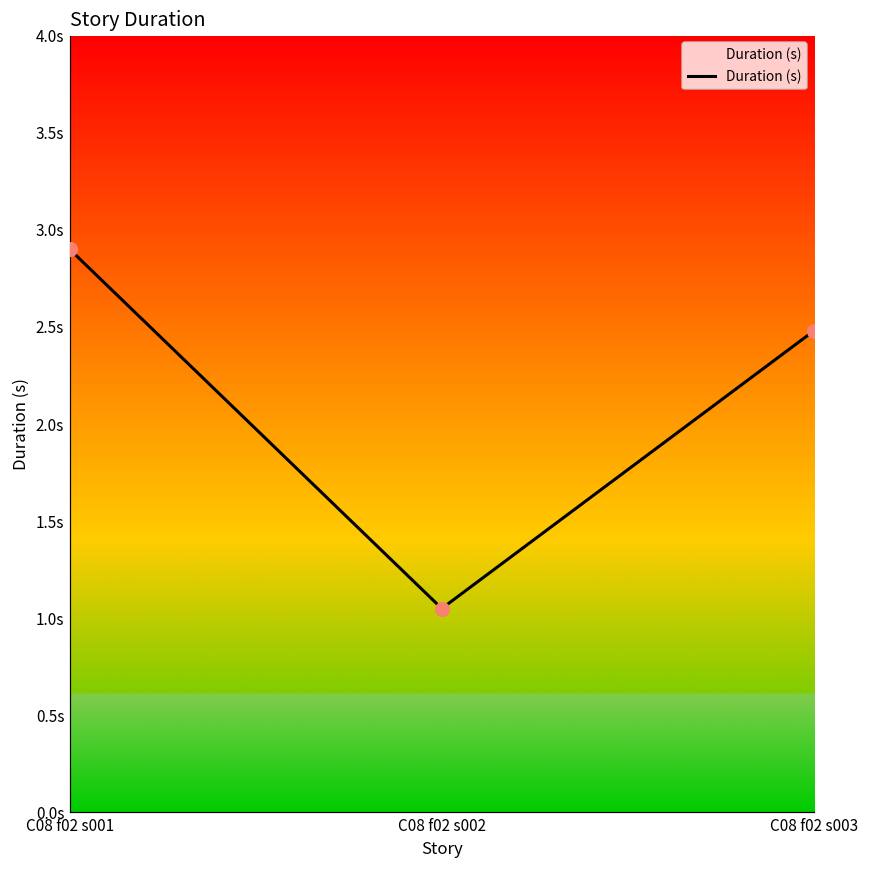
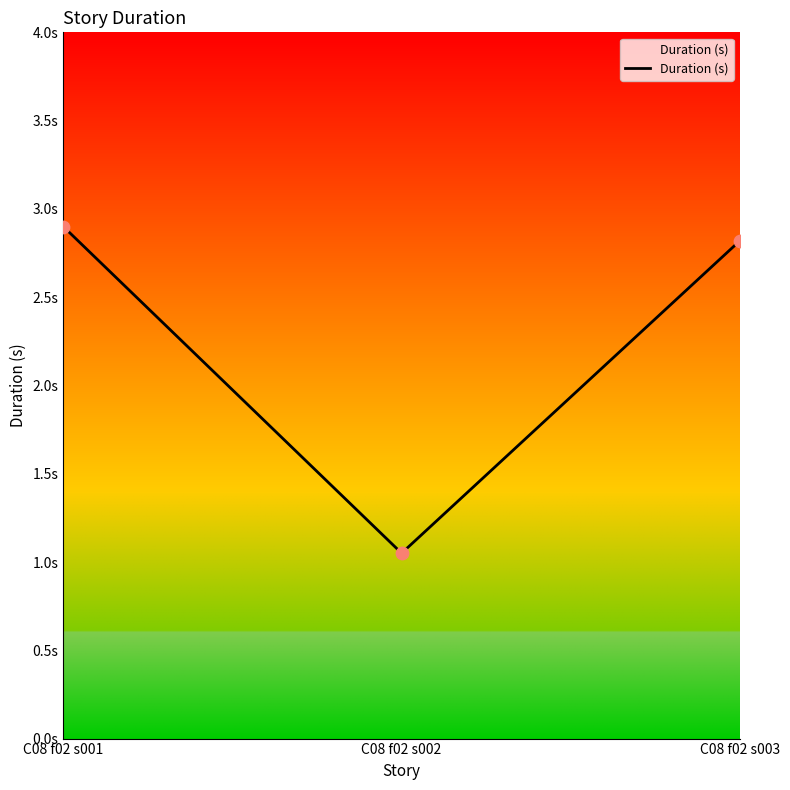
  {
    "C08 f02 s001": "2.90s",
    "C08 f02 s002": "1.05s",
-   "C08 f02 s003": "2.48s"
+   "C08 f02 s003": "2.82s"
  }
